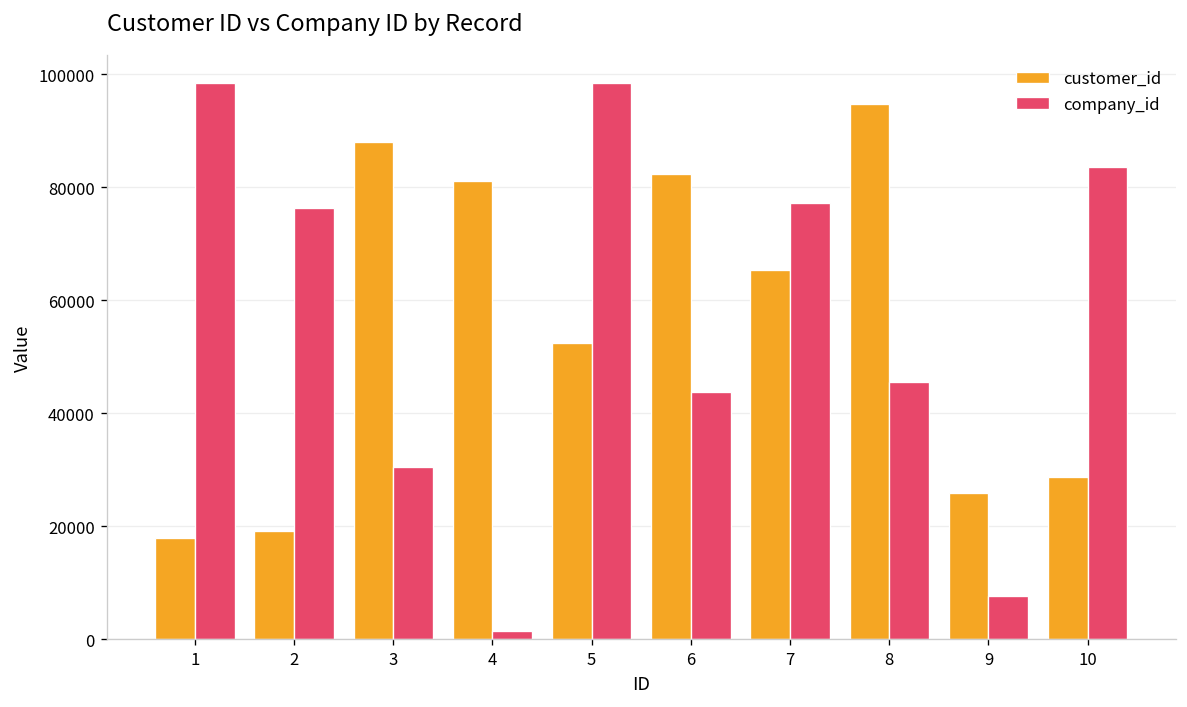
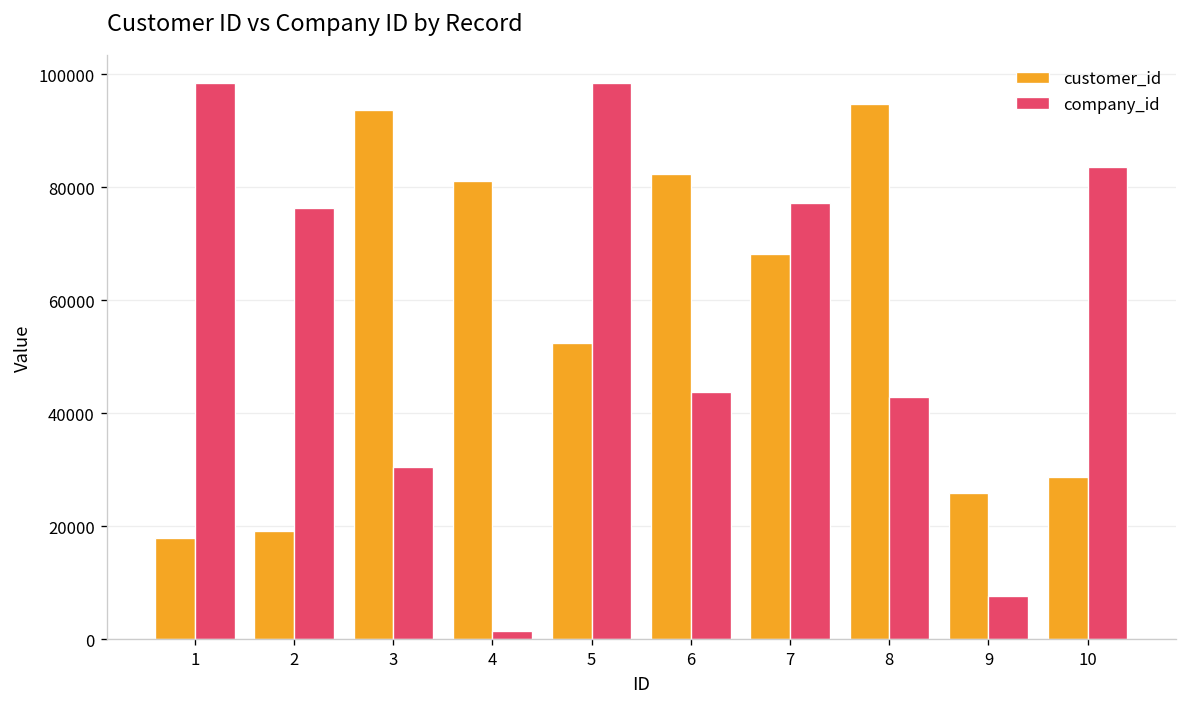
  {
    "customer_id": {
      "1": 18000,
      "2": 19000,
-     "3": 88000,
+     "3": 94000,
      "4": 81000,
      "5": 52000,
      "6": 82000,
-     "7": 65000,
+     "7": 68000,
      "8": 95000,
      "9": 26000,
      "10": 29000
    },
    "company_id": {
      "1": 98000,
      "2": 76000,
      "3": 31000,
      "4": 2000,
      "5": 98000,
      "6": 44000,
      "7": 77000,
-     "8": 46000,
+     "8": 43000,
      "9": 8000,
      "10": 84000
    }
  }
